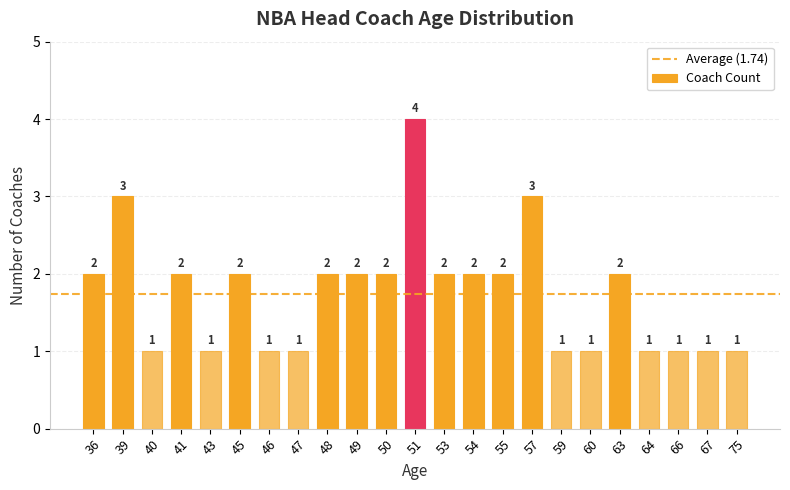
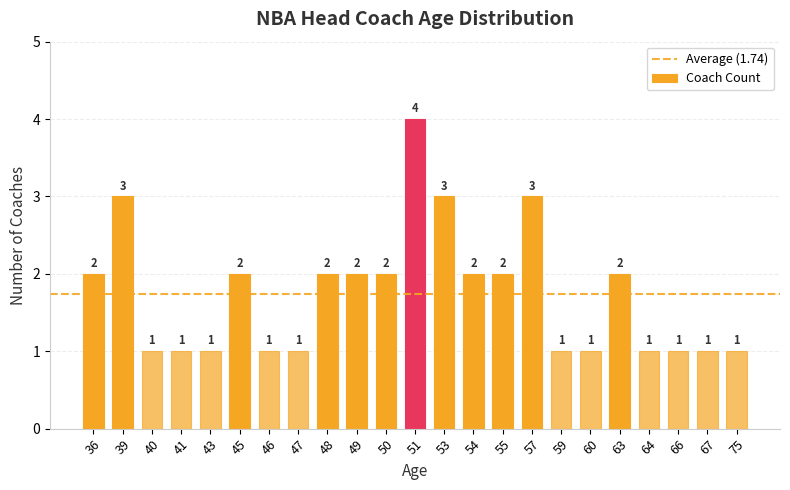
  {
    "36": 2,
    "39": 3,
    "40": 1,
-   "41": 2,
+   "41": 1,
    "43": 1,
    "45": 2,
    "46": 1,
    "47": 1,
    "48": 2,
    "49": 2,
    "50": 2,
    "51": 4,
-   "53": 2,
+   "53": 3,
    "54": 2,
    "55": 2,
    "57": 3,
    "59": 1,
    "60": 1,
    "63": 2,
    "64": 1,
    "66": 1,
    "67": 1,
    "75": 1
  }
